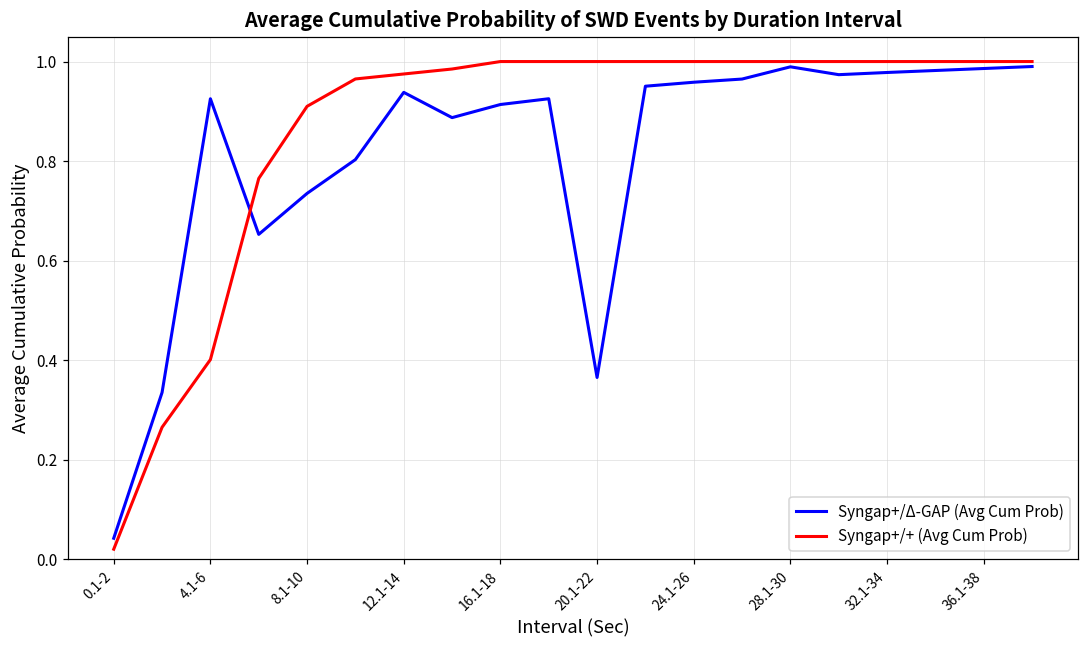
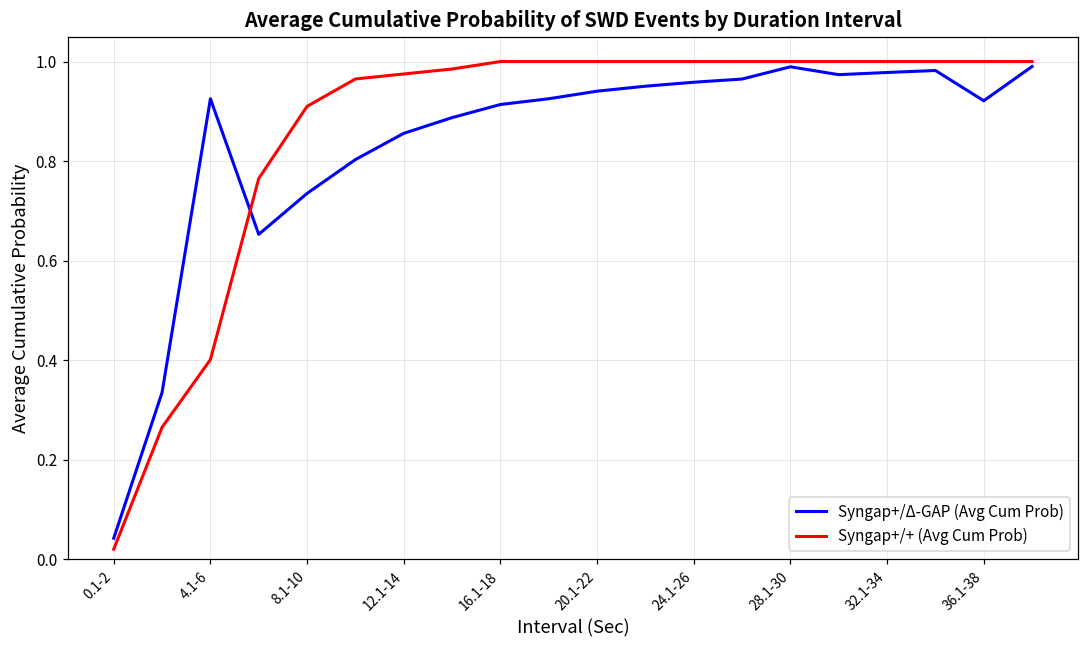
  {
    "Syngap+/Δ-GAP (Avg Cum Prob)": {
      "0.1-2": 0.04,
      "4.1-6": 0.93,
      "8.1-10": 0.74,
-     "12.1-14": 0.94,
+     "12.1-14": 0.86,
      "16.1-18": 0.91,
-     "20.1-22": 0.37,
+     "20.1-22": 0.94,
      "24.1-26": 0.96,
      "28.1-30": 0.99,
      "32.1-34": 0.98,
-     "36.1-38": 0.99
+     "36.1-38": 0.92
    },
    "Syngap+/+ (Avg Cum Prob)": {
      "0.1-2": 0.02,
      "4.1-6": 0.40,
      "8.1-10": 0.91,
      "12.1-14": 0.98,
      "16.1-18": 1.00,
      "20.1-22": 1.00,
      "24.1-26": 1.00,
      "28.1-30": 1.00,
      "32.1-34": 1.00,
      "36.1-38": 1.00
    }
  }
